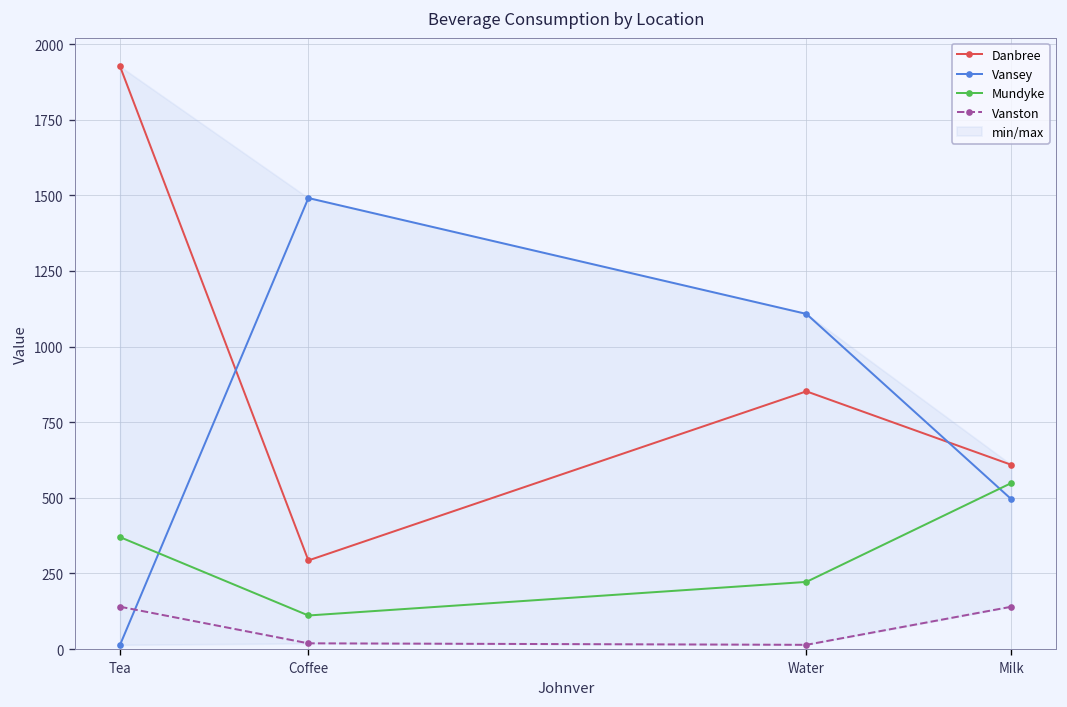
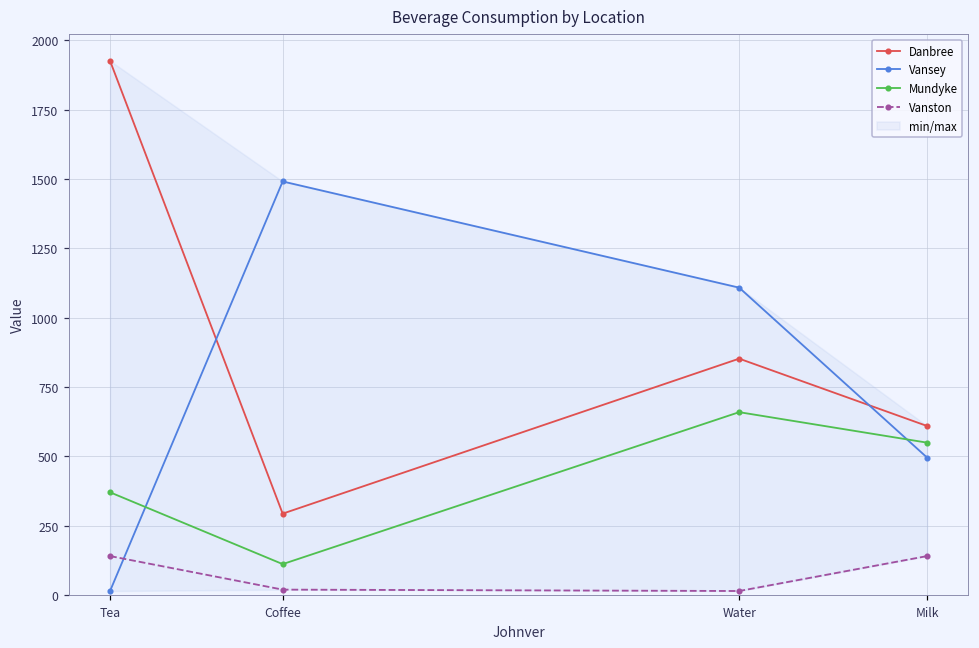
  {
    "Danbree": {
      "Coffee": 290,
      "Water": 850
    },
    "Vansey": {
      "Tea": 10,
      "Milk": 500
    },
    "Mundyke": {
      "Tea": 370,
      "Coffee": 110,
-     "Water": 220,
+     "Water": 660,
      "Milk": 550
    },
    "Vanston": {
      "Tea": 140,
      "Coffee": 20,
      "Water": 10,
      "Milk": 140
    }
  }
